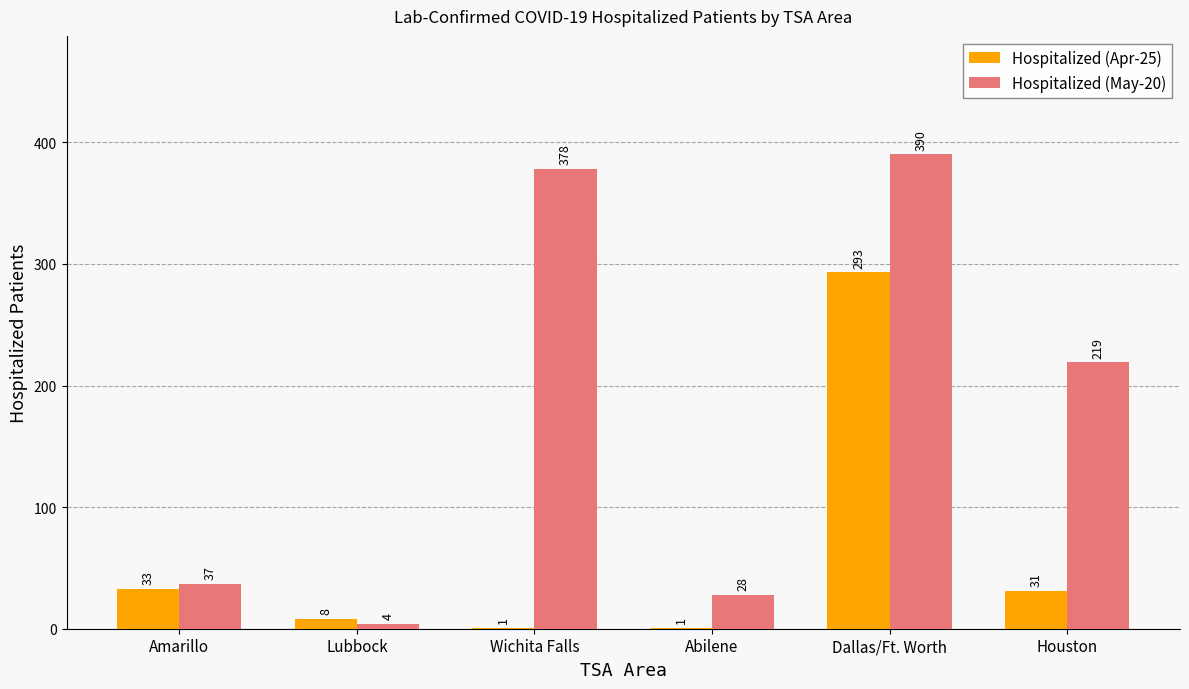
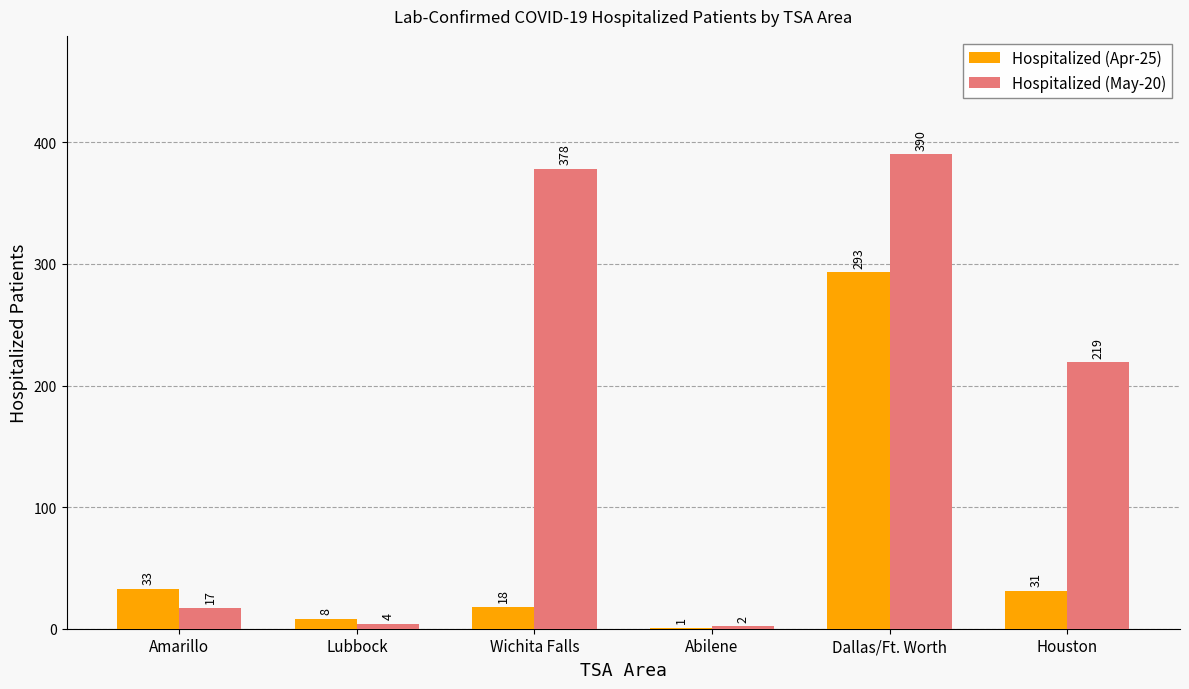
  {
    "Hospitalized (Apr-25)": {
      "Amarillo": 33,
      "Lubbock": 8,
-     "Wichita Falls": 1,
+     "Wichita Falls": 18,
      "Abilene": 1,
      "Dallas/Ft. Worth": 293,
      "Houston": 31
    },
    "Hospitalized (May-20)": {
-     "Amarillo": 37,
+     "Amarillo": 17,
      "Lubbock": 4,
      "Wichita Falls": 378,
-     "Abilene": 28,
+     "Abilene": 2,
      "Dallas/Ft. Worth": 390,
      "Houston": 219
    }
  }
